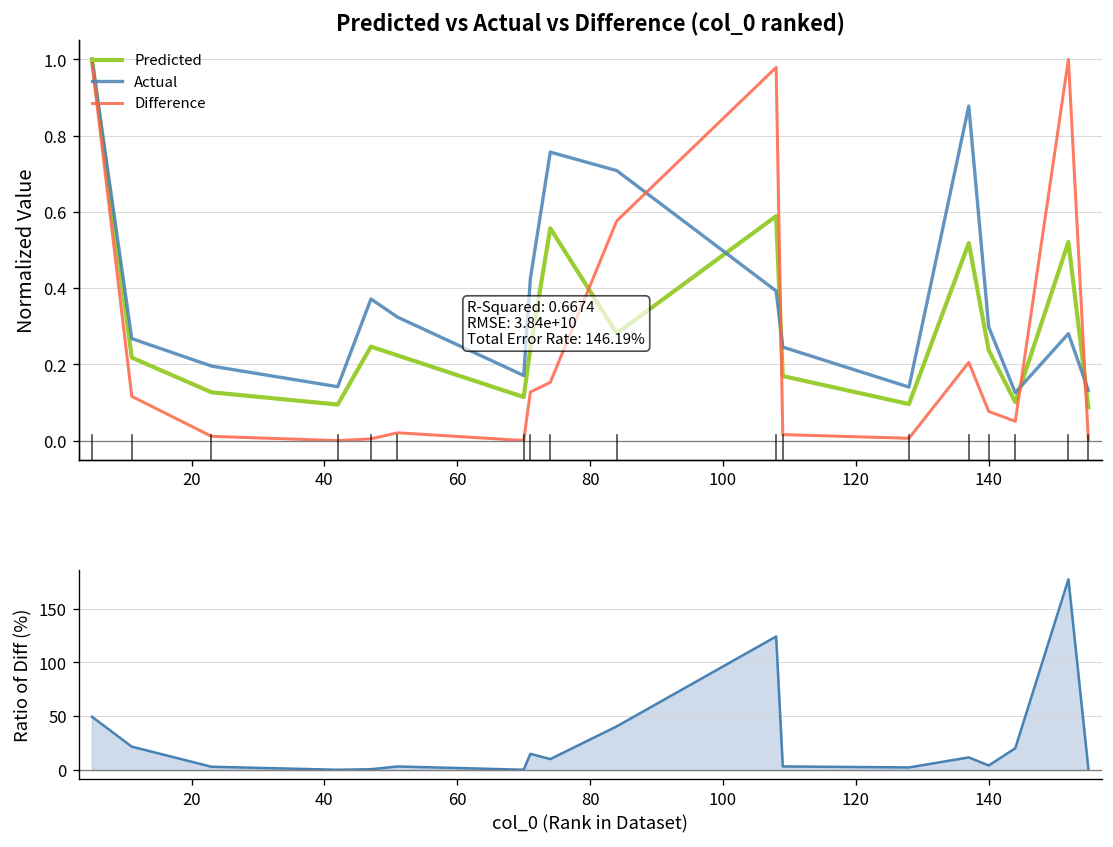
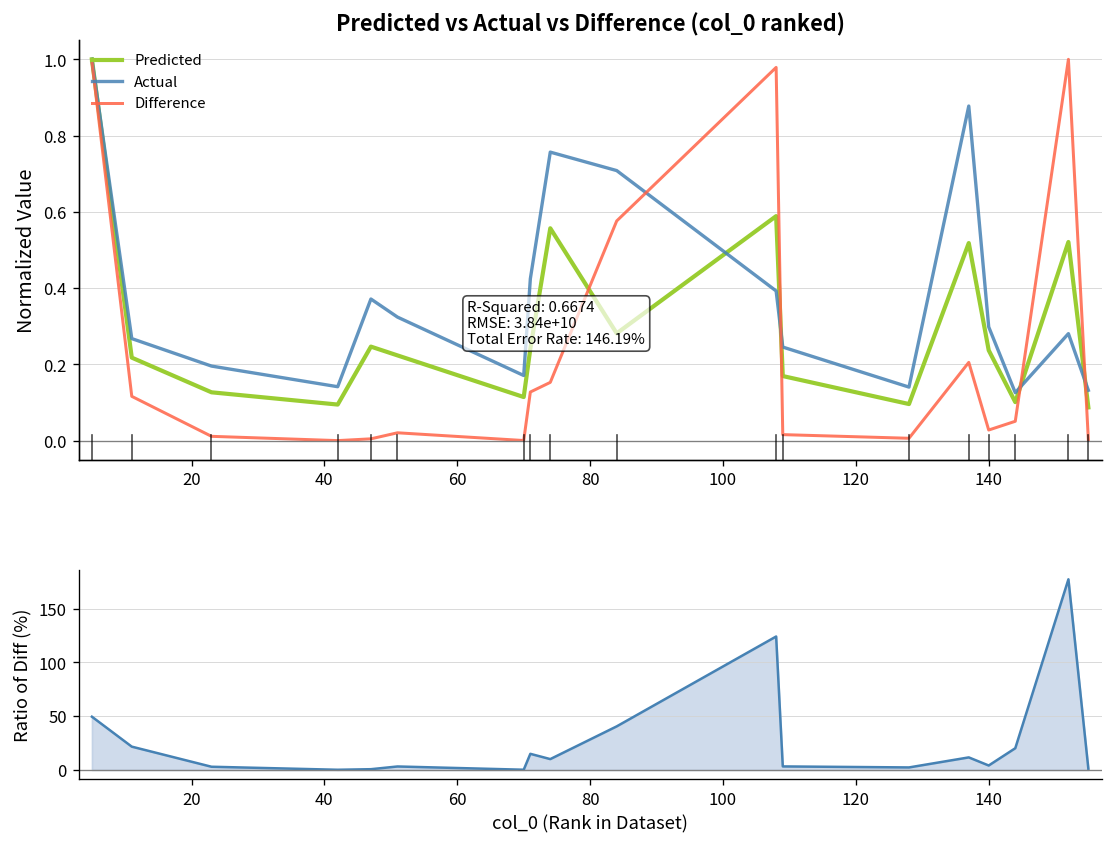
  {
    "Predicted vs Actual vs Difference (col_0 ranked)": {
      "Predicted": {
        "140": 0.24
      },
      "Actual": {
        "140": 0.30
      },
      "Difference": {
-       "140": 0.08
+       "140": 0.03
      }
    }
  }
